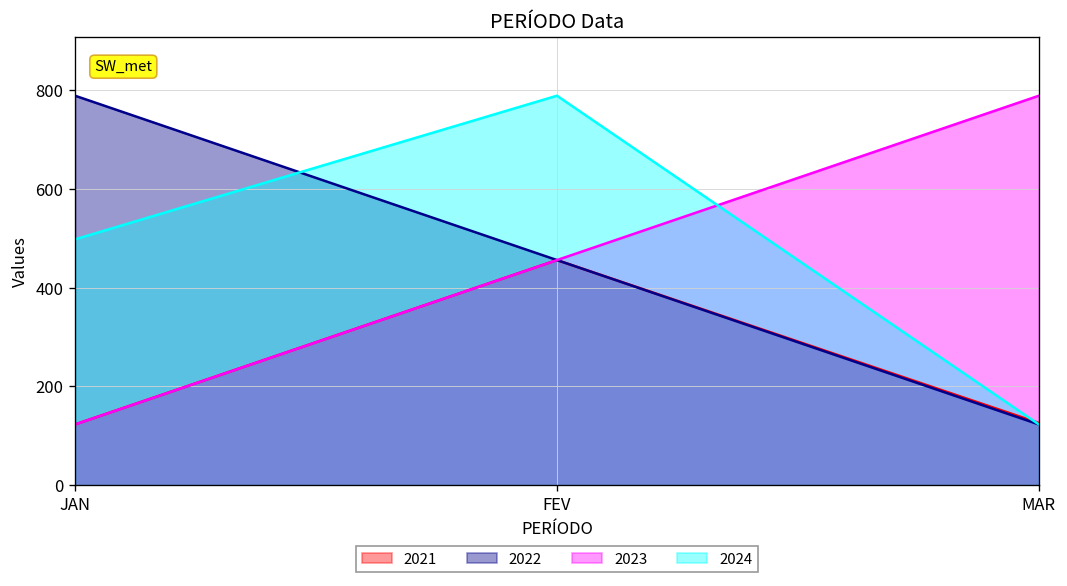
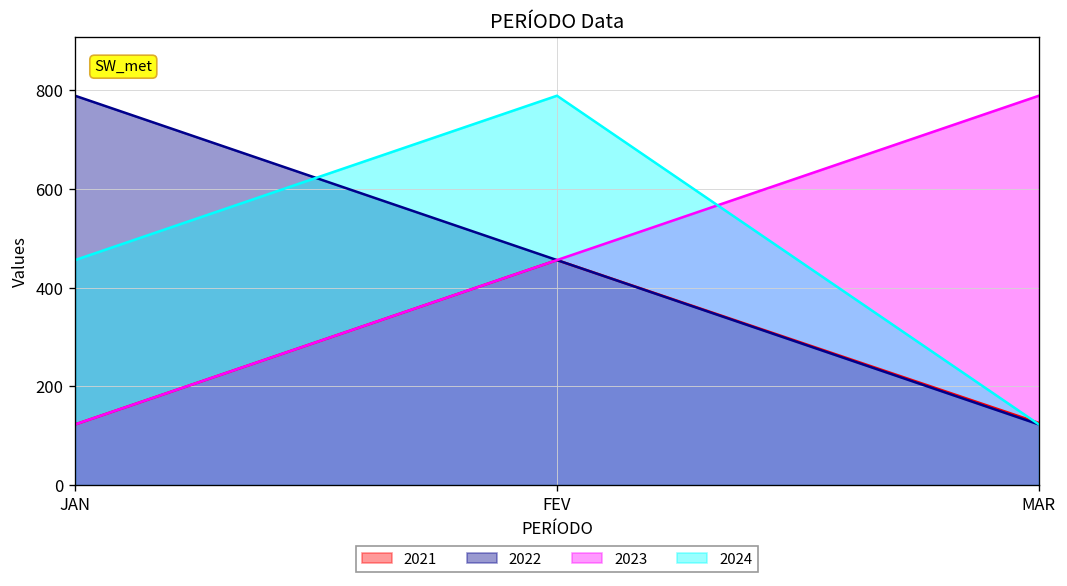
  {
    "2022": {
      "JAN": 790
    },
    "2023": {
      "MAR": 790
    },
    "2024": {
-     "JAN": 500,
+     "JAN": 460,
      "FEV": 790
    }
  }
